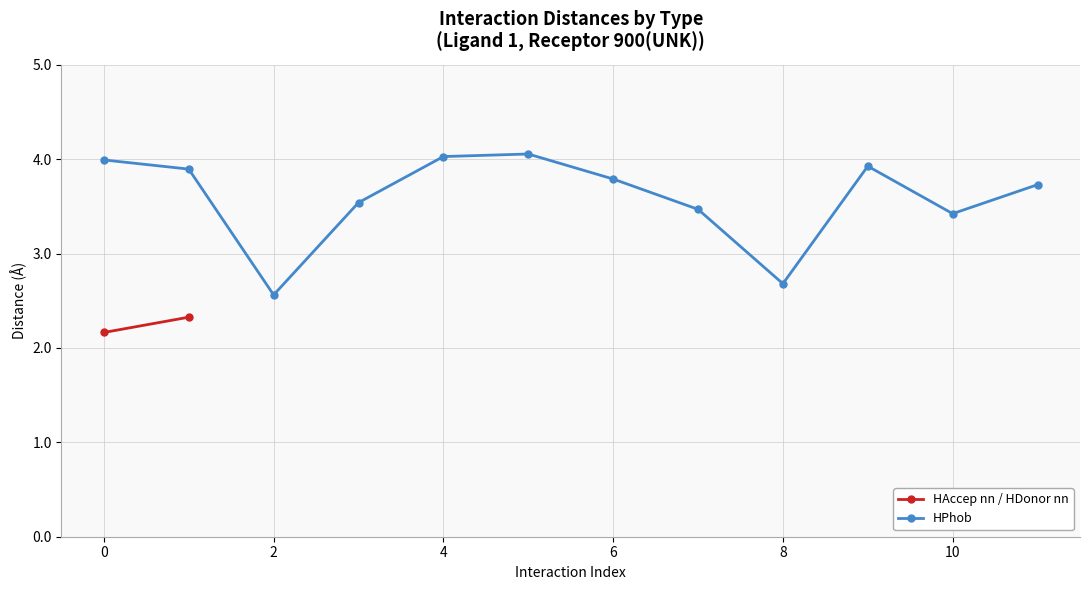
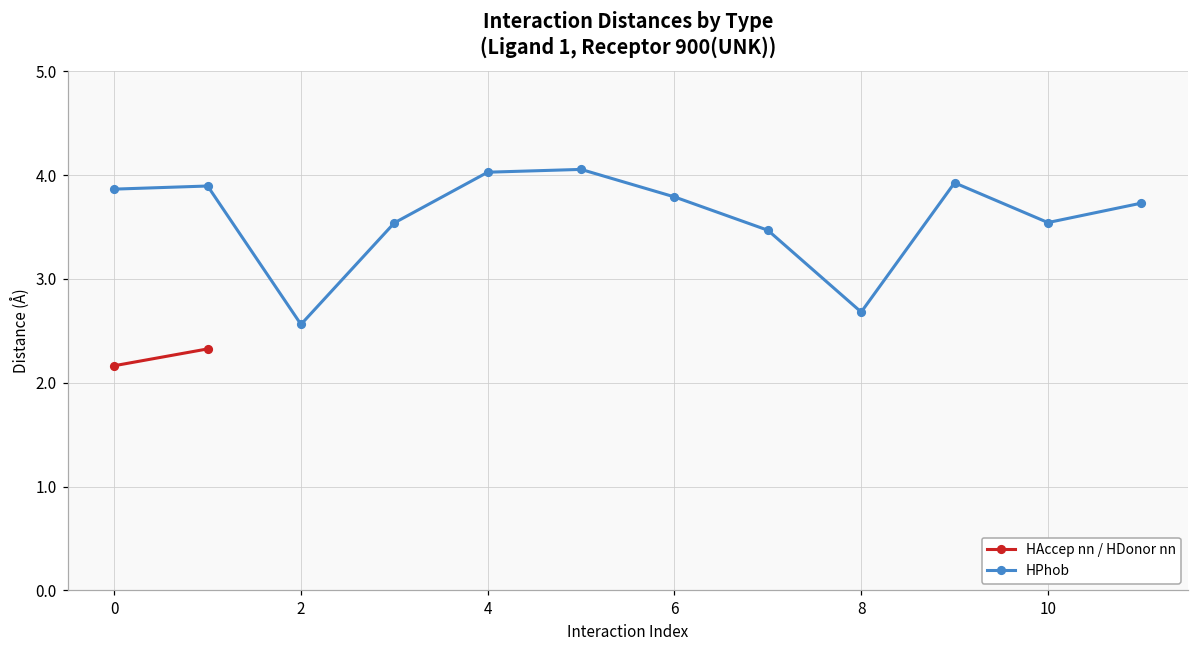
  {
    "HAccep nn / HDonor nn": {
      "0": 2.2
    },
    "HPhob": {
-     "0": 4.0,
+     "0": 3.9,
      "2": 2.6,
      "4": 4.0,
      "6": 3.8,
      "8": 2.7,
-     "10": 3.4
+     "10": 3.5
    }
  }
